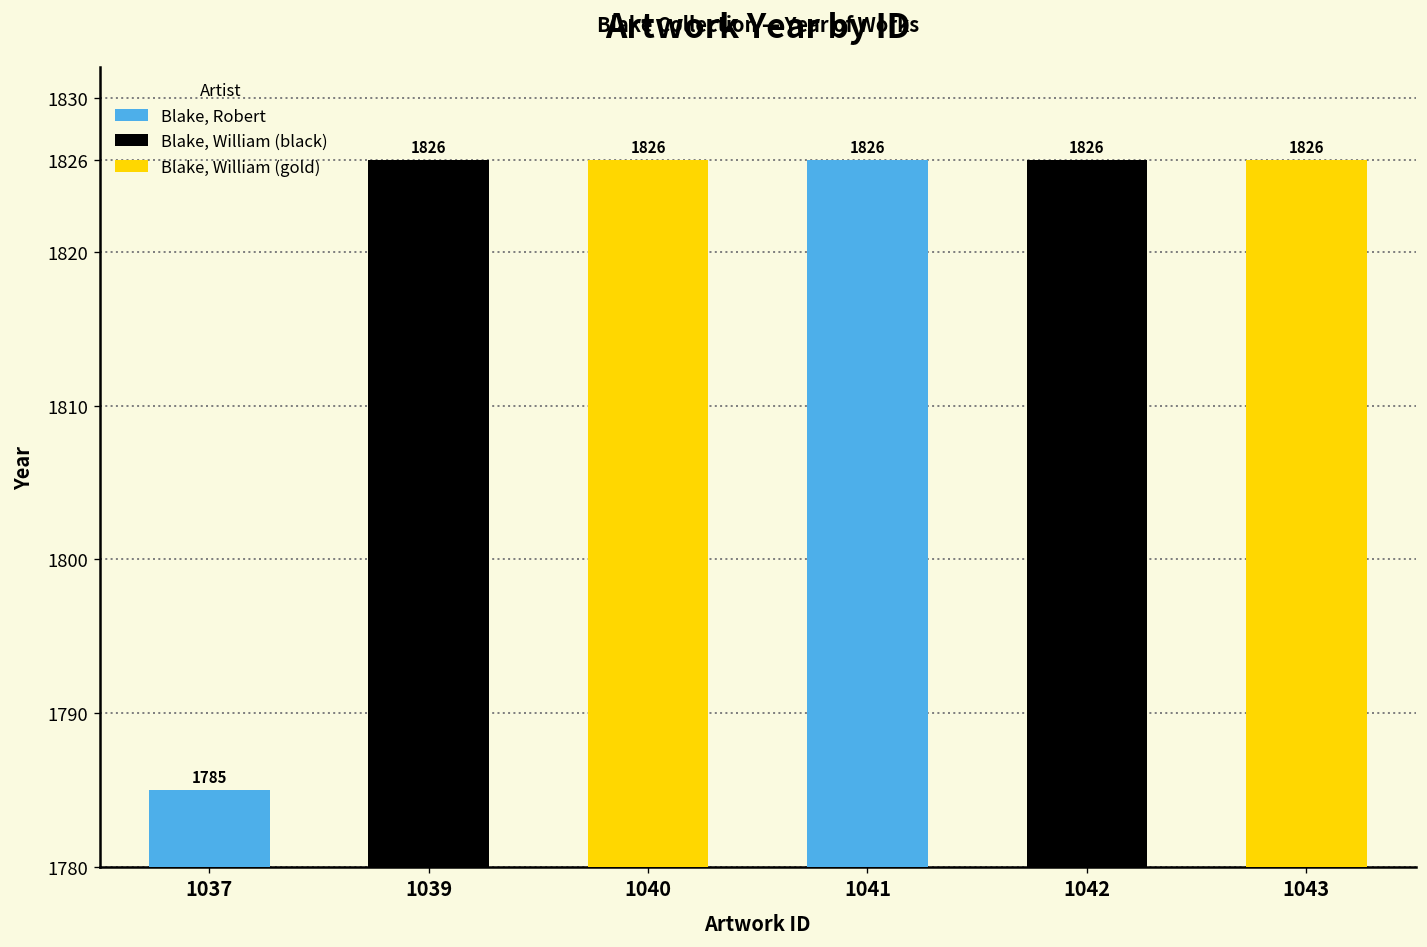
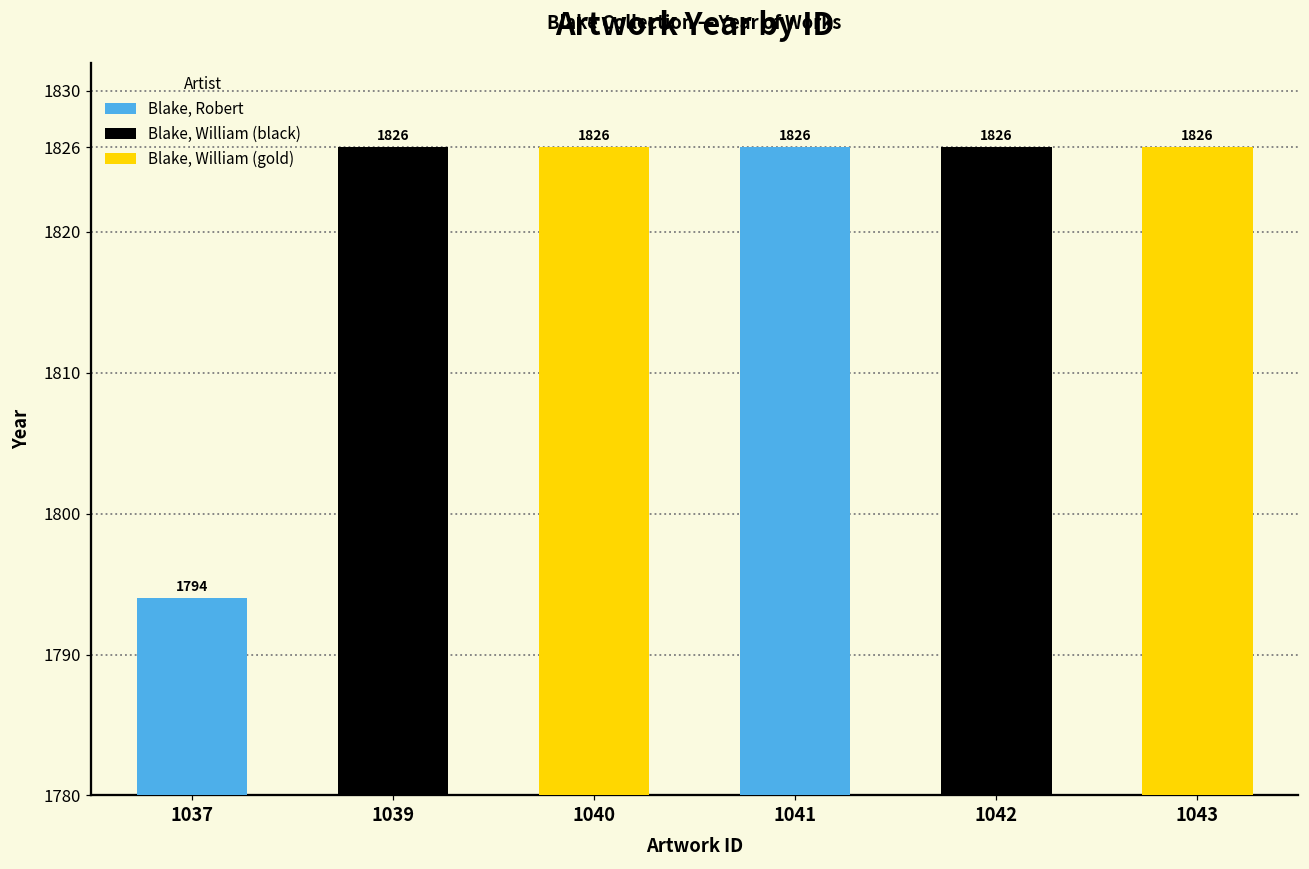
  {
-   "1037": 1785,
+   "1037": 1794,
    "1039": 1826,
    "1040": 1826,
    "1041": 1826,
    "1042": 1826,
    "1043": 1826
  }
